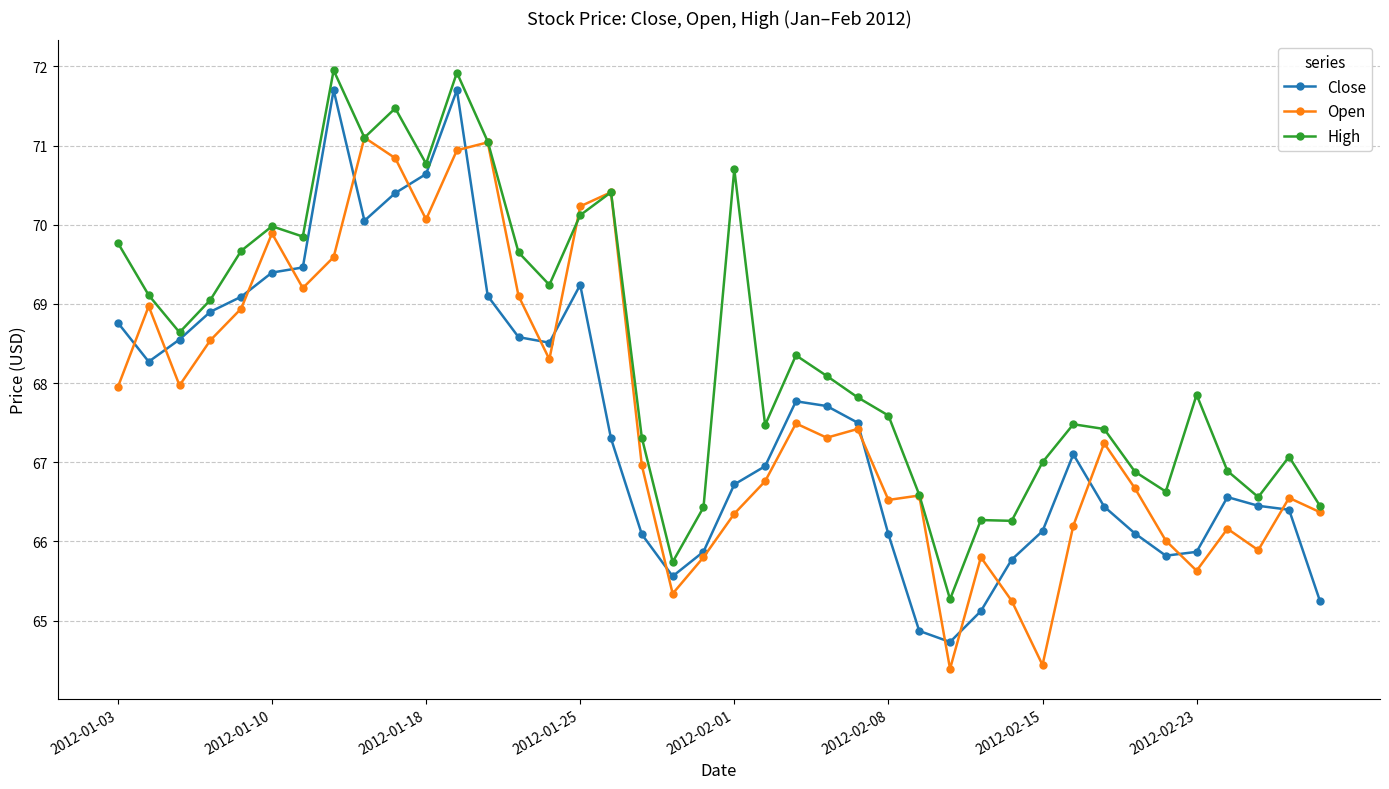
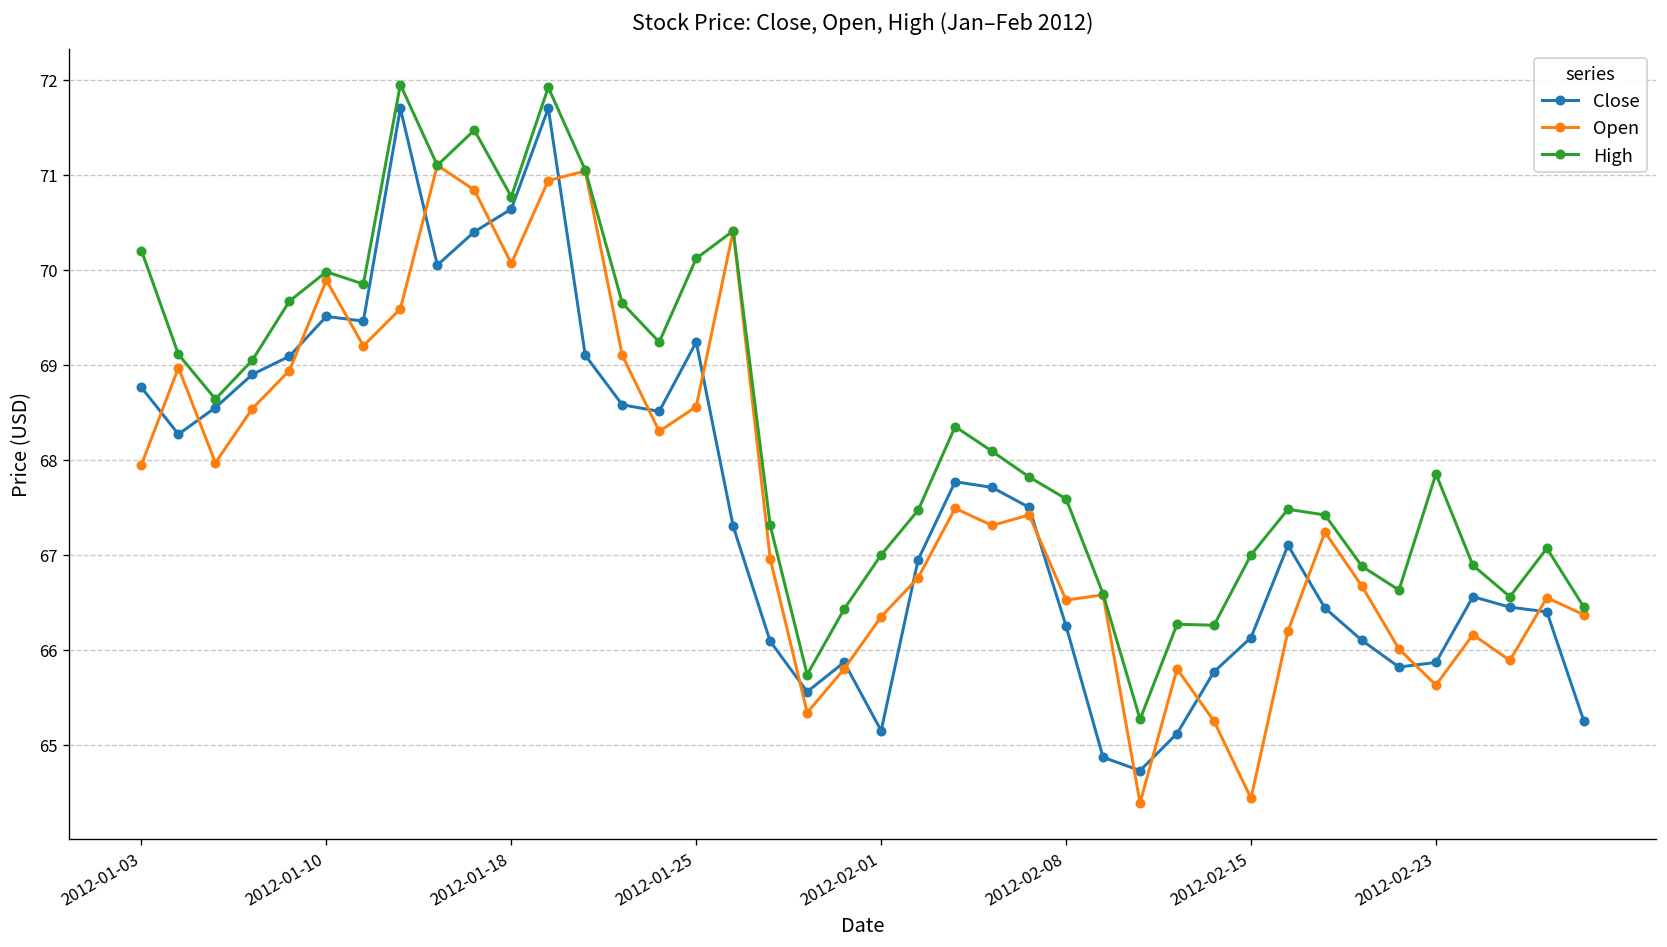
  {
    "Close": {
      "2012-01-03": 68.8,
-     "2012-01-10": 69.4,
+     "2012-01-10": 69.5,
      "2012-01-18": 70.6,
      "2012-01-25": 69.2,
-     "2012-02-01": 66.7,
-     "2012-02-08": 66.1,
+     "2012-02-01": 65.1,
+     "2012-02-08": 66.3,
      "2012-02-15": 66.1,
      "2012-02-23": 65.9
    },
    "Open": {
      "2012-01-03": 67.9,
      "2012-01-10": 69.9,
      "2012-01-18": 70.1,
-     "2012-01-25": 70.2,
+     "2012-01-25": 68.6,
      "2012-02-01": 66.3,
      "2012-02-08": 66.5,
      "2012-02-15": 64.4,
      "2012-02-23": 65.6
    },
    "High": {
-     "2012-01-03": 69.8,
+     "2012-01-03": 70.2,
      "2012-01-10": 70.0,
      "2012-01-18": 70.8,
      "2012-01-25": 70.1,
-     "2012-02-01": 70.7,
+     "2012-02-01": 67.0,
      "2012-02-08": 67.6,
      "2012-02-15": 67.0,
      "2012-02-23": 67.9
    }
  }
